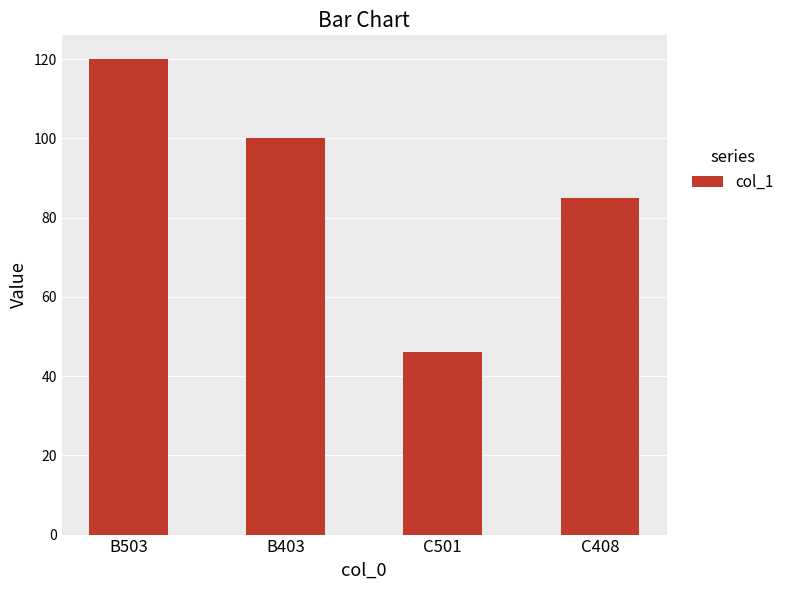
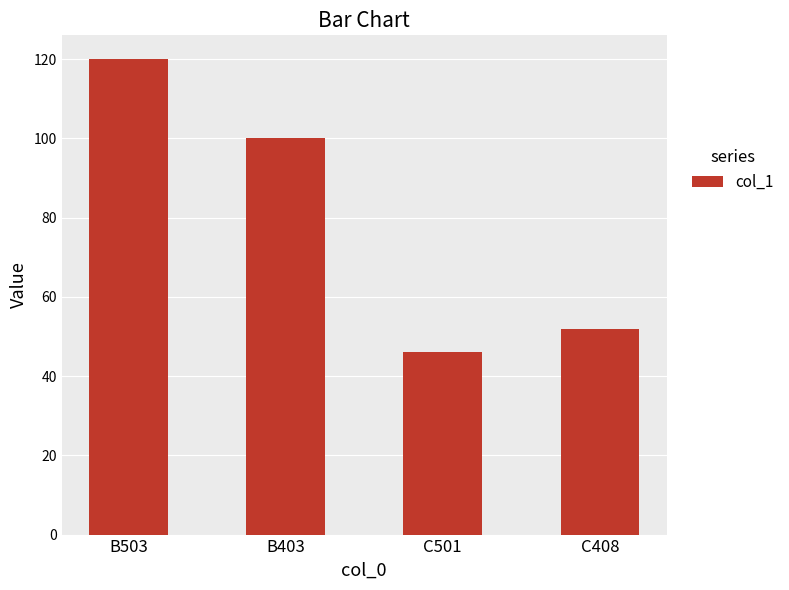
  {
    "B503": 120,
    "B403": 100,
    "C501": 46,
-   "C408": 85
+   "C408": 52
  }
